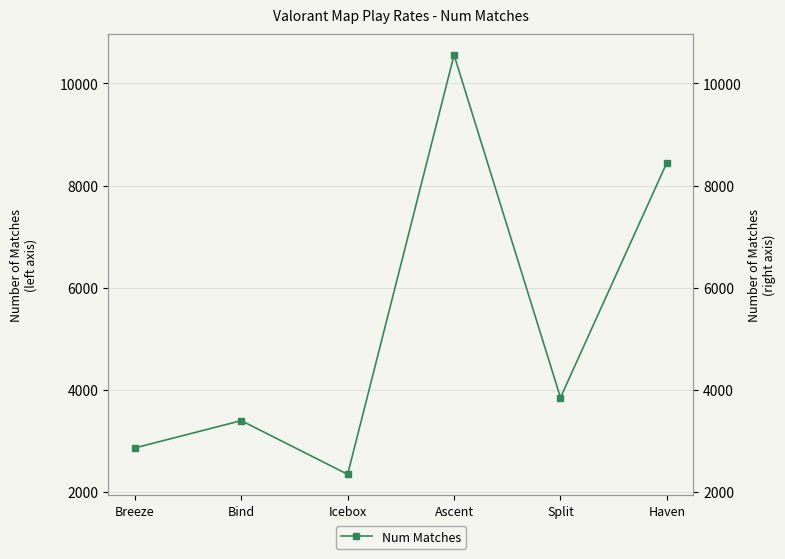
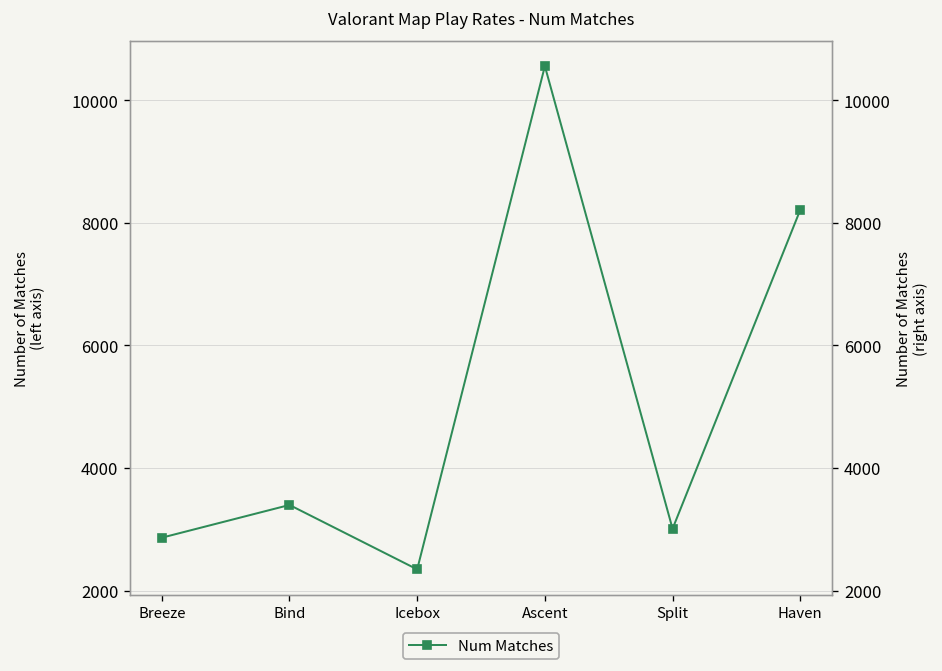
  {
    "Breeze": 2900,
    "Bind": 3400,
    "Icebox": 2300,
    "Ascent": 10600,
-   "Split": 3800,
-   "Haven": 8400
+   "Split": 3000,
+   "Haven": 8200
  }
